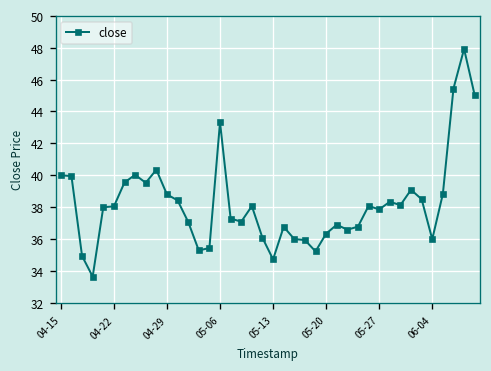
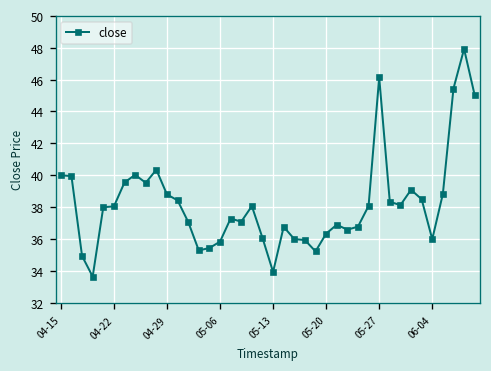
  {
    "04-15": 40.0,
    "04-22": 38.1,
    "04-29": 38.8,
-   "05-06": 43.3,
-   "05-13": 34.7,
+   "05-06": 35.8,
+   "05-13": 33.9,
    "05-20": 36.3,
-   "05-27": 37.9,
+   "05-27": 46.1,
    "06-04": 36.0
  }
